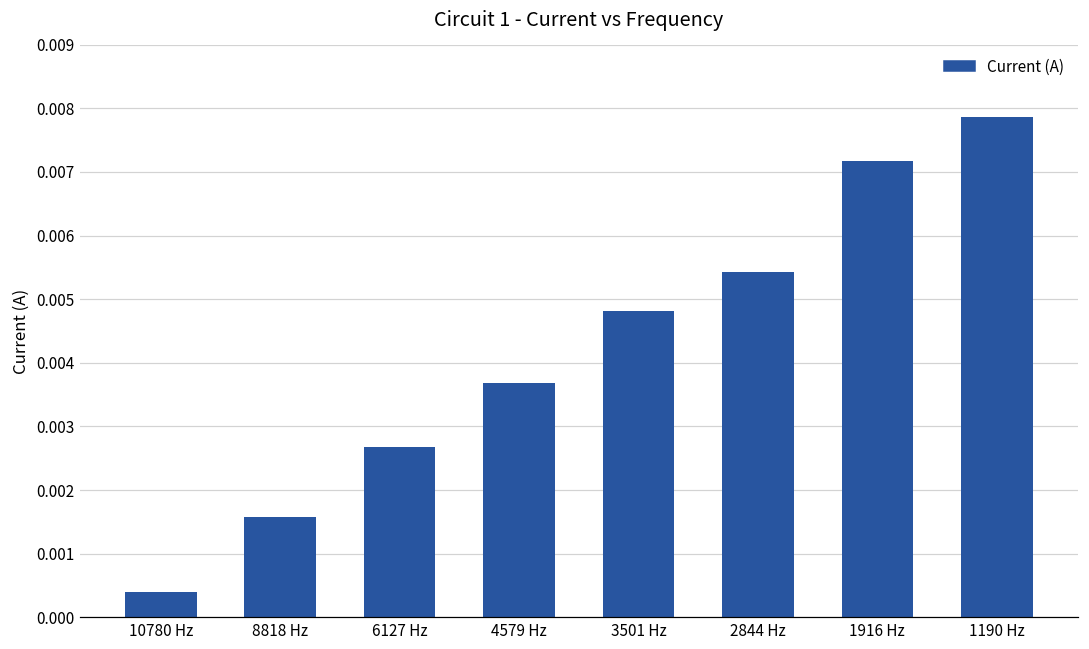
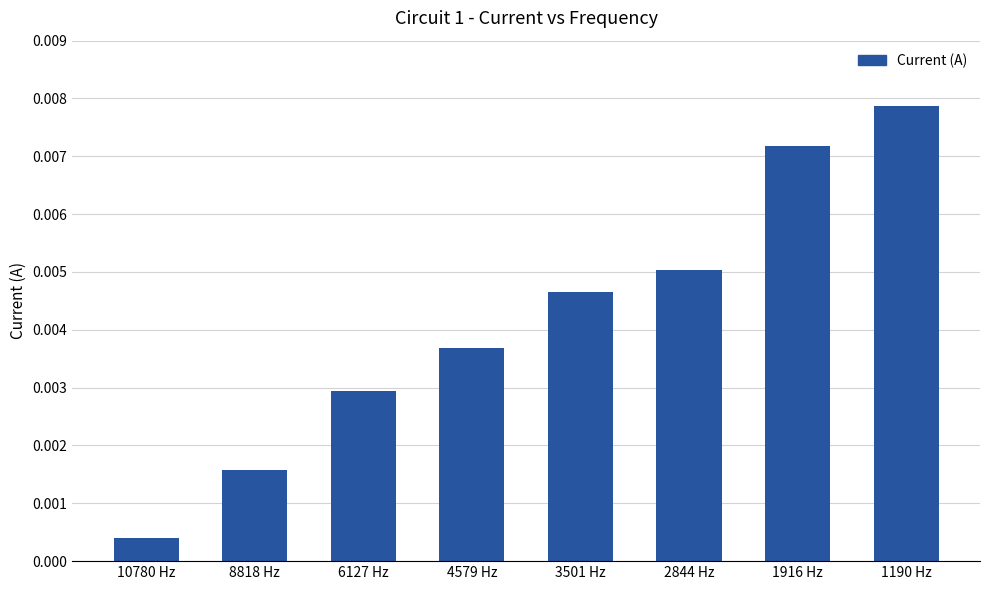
  {
    "10780 Hz": 0.0004,
    "8818 Hz": 0.0016,
-   "6127 Hz": 0.0027,
+   "6127 Hz": 0.0030,
    "4579 Hz": 0.0037,
-   "3501 Hz": 0.0048,
-   "2844 Hz": 0.0054,
+   "3501 Hz": 0.0047,
+   "2844 Hz": 0.0050,
    "1916 Hz": 0.0072,
    "1190 Hz": 0.0079
  }
